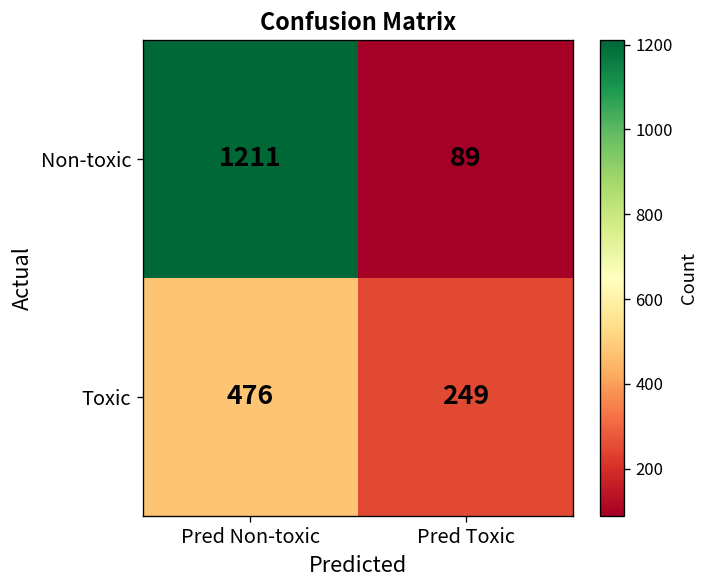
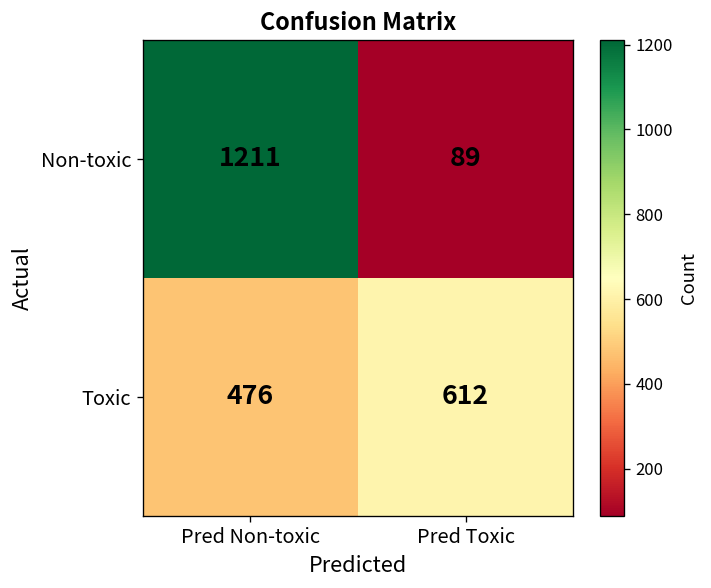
  {
    "Non-toxic": {
      "Pred Non-toxic": 1211,
      "Pred Toxic": 89
    },
    "Toxic": {
      "Pred Non-toxic": 476,
-     "Pred Toxic": 249
+     "Pred Toxic": 612
    }
  }
